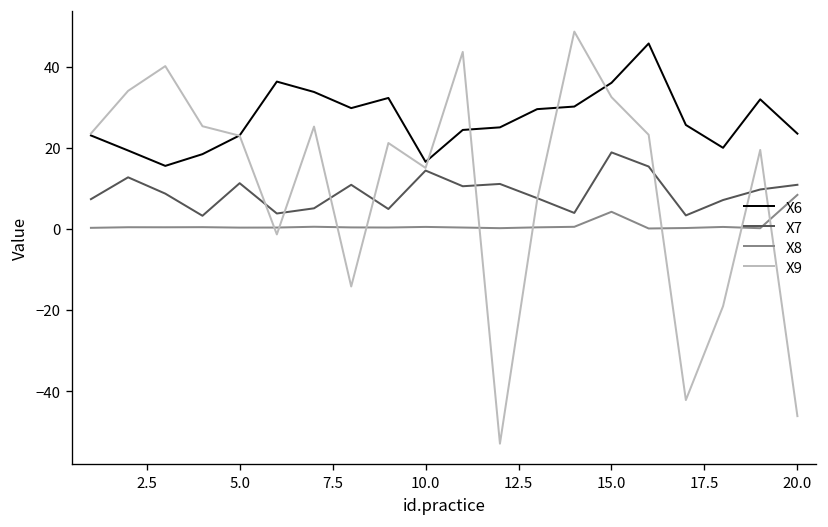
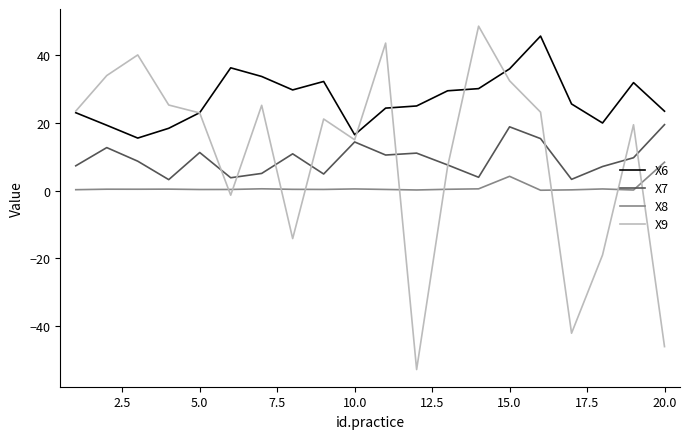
  {
    "X6": {
      "10.0": 17,
      "15.0": 36,
      "20.0": 24
    },
    "X7": {
      "5.0": 11,
      "15.0": 19,
-     "20.0": 11
+     "20.0": 20
    },
    "X8": {
      "5.0": 0,
      "10.0": 0,
      "15.0": 4,
      "20.0": 8
    },
    "X9": {
      "15.0": 33,
      "20.0": -46
    }
  }
